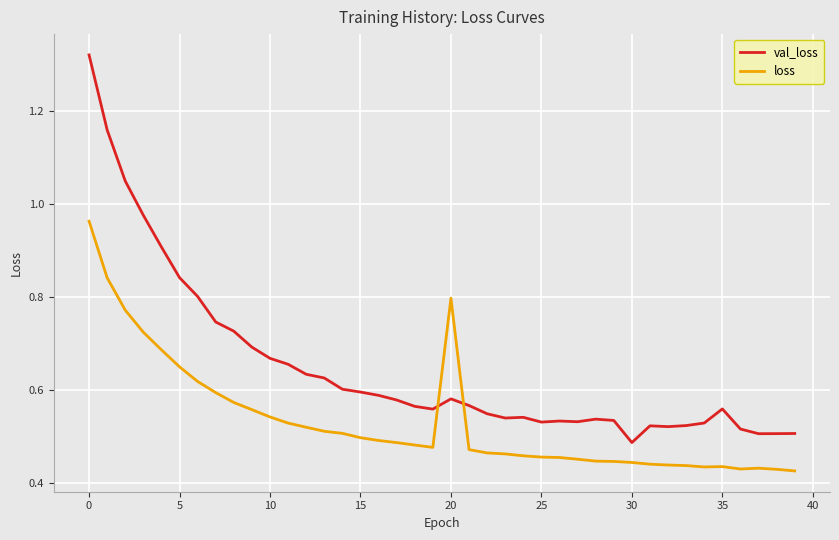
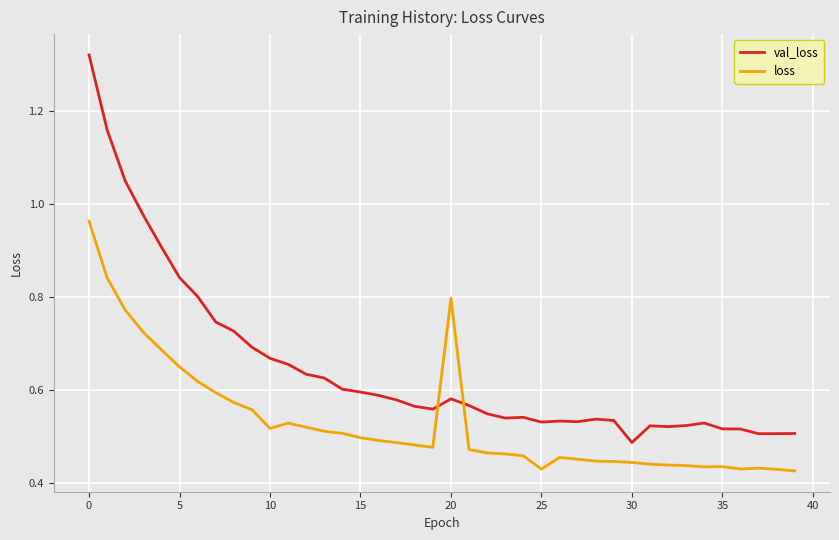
  {
    "val_loss": {
      "0": 1.32,
      "5": 0.84,
      "10": 0.67,
      "15": 0.60,
      "20": 0.58,
      "25": 0.53,
      "30": 0.49,
-     "35": 0.56
+     "35": 0.52
    },
    "loss": {
      "0": 0.96,
      "5": 0.65,
-     "10": 0.54,
+     "10": 0.52,
      "15": 0.50,
      "20": 0.80,
-     "25": 0.46,
+     "25": 0.43,
      "30": 0.44,
      "35": 0.43
    }
  }
